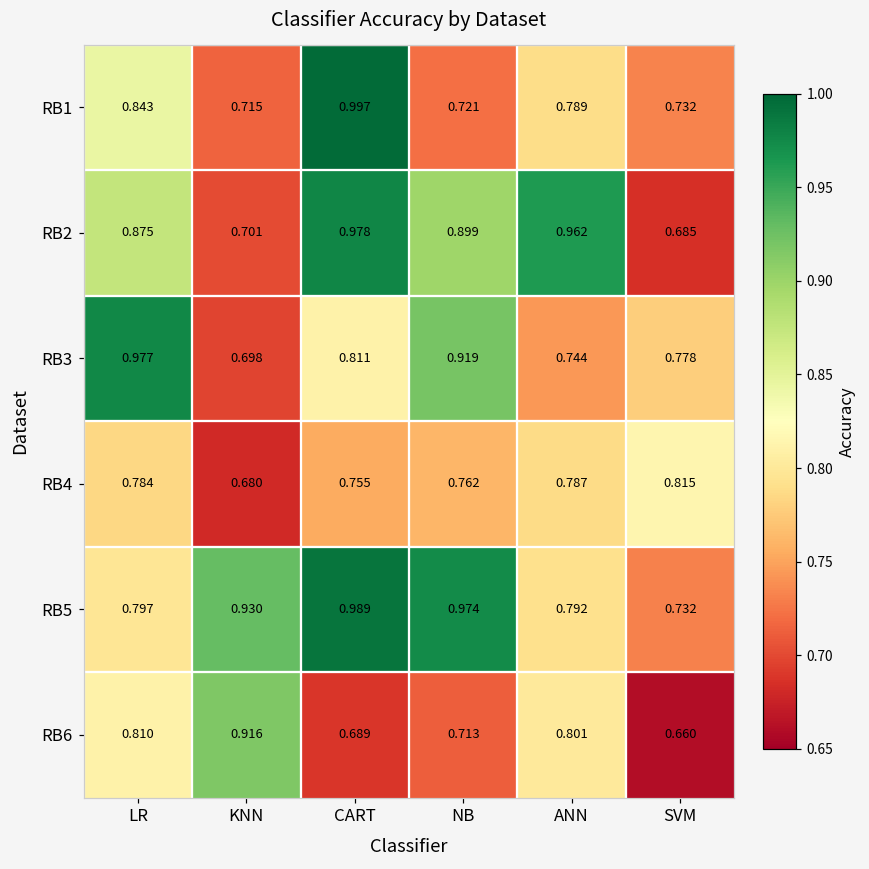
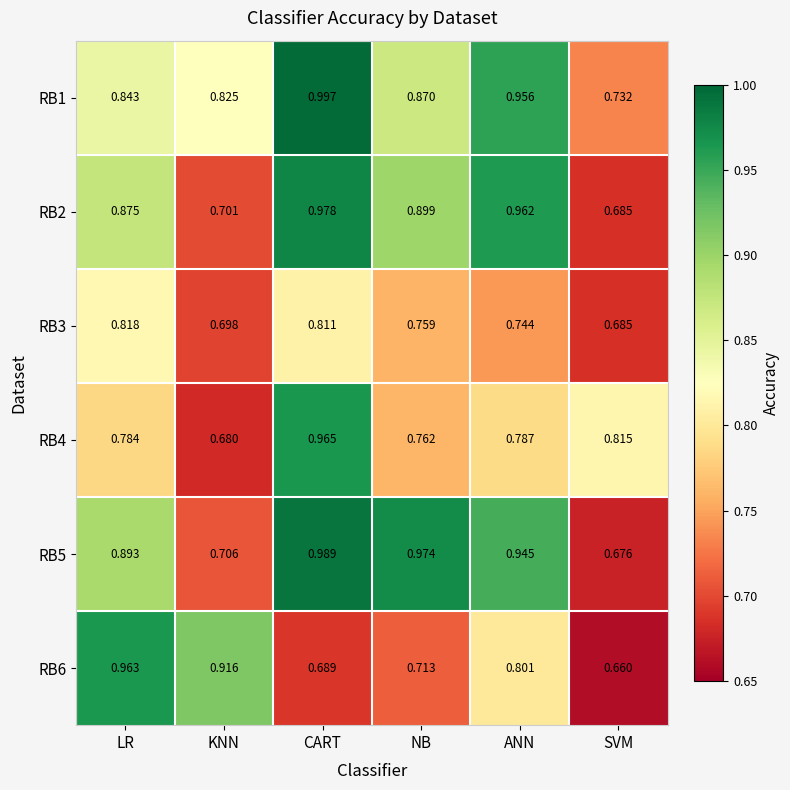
  {
    "RB1": {
      "LR": 0.843,
-     "KNN": 0.715,
+     "KNN": 0.825,
      "CART": 0.997,
-     "NB": 0.721,
-     "ANN": 0.789,
+     "NB": 0.870,
+     "ANN": 0.956,
      "SVM": 0.732
    },
    "RB2": {
      "LR": 0.875,
      "KNN": 0.701,
      "CART": 0.978,
      "NB": 0.899,
      "ANN": 0.962,
      "SVM": 0.685
    },
    "RB3": {
-     "LR": 0.977,
+     "LR": 0.818,
      "KNN": 0.698,
      "CART": 0.811,
-     "NB": 0.919,
+     "NB": 0.759,
      "ANN": 0.744,
-     "SVM": 0.778
+     "SVM": 0.685
    },
    "RB4": {
      "LR": 0.784,
      "KNN": 0.680,
-     "CART": 0.755,
+     "CART": 0.965,
      "NB": 0.762,
      "ANN": 0.787,
      "SVM": 0.815
    },
    "RB5": {
-     "LR": 0.797,
-     "KNN": 0.930,
+     "LR": 0.893,
+     "KNN": 0.706,
      "CART": 0.989,
      "NB": 0.974,
-     "ANN": 0.792,
-     "SVM": 0.732
+     "ANN": 0.945,
+     "SVM": 0.676
    },
    "RB6": {
-     "LR": 0.810,
+     "LR": 0.963,
      "KNN": 0.916,
      "CART": 0.689,
      "NB": 0.713,
      "ANN": 0.801,
      "SVM": 0.660
    }
  }
